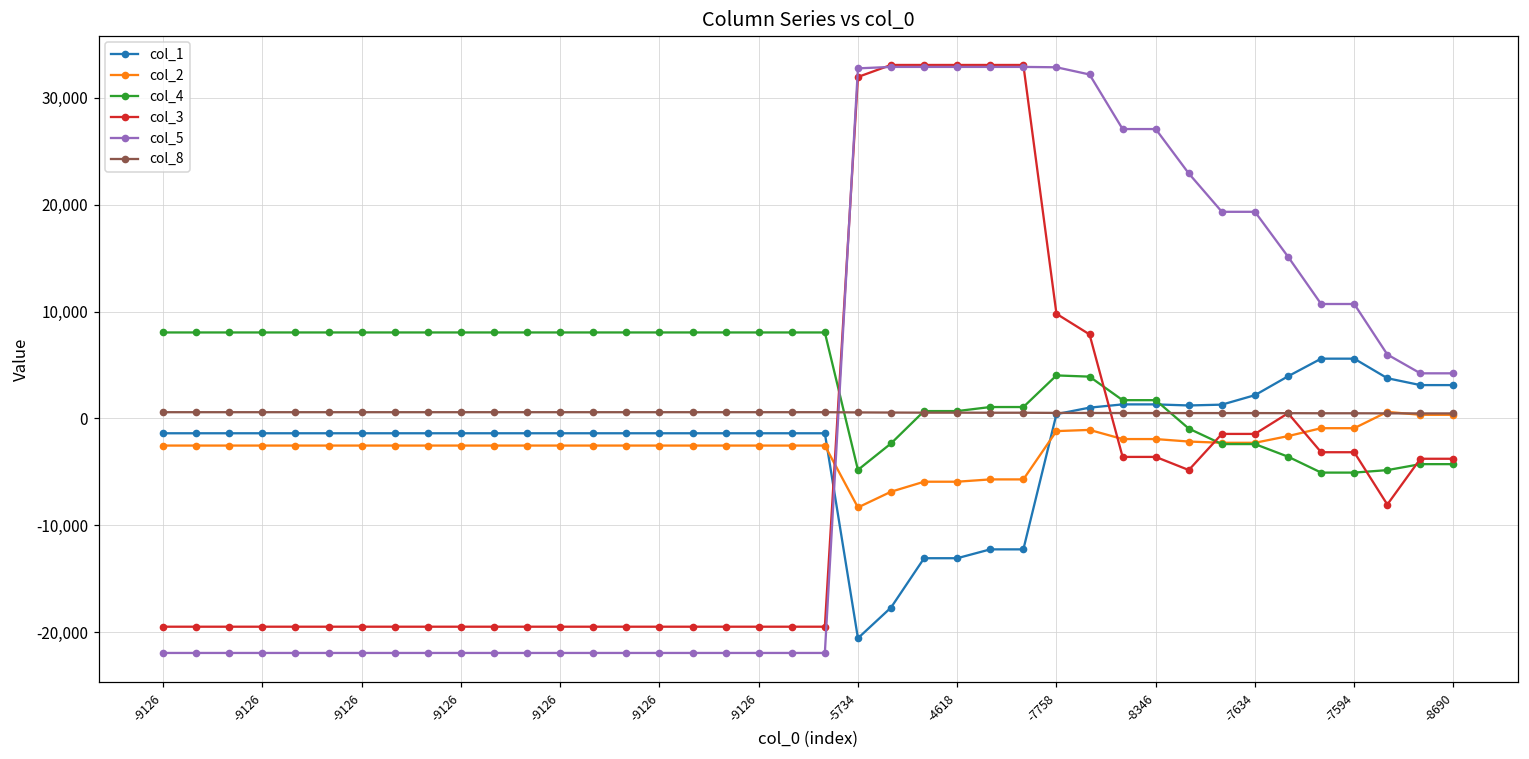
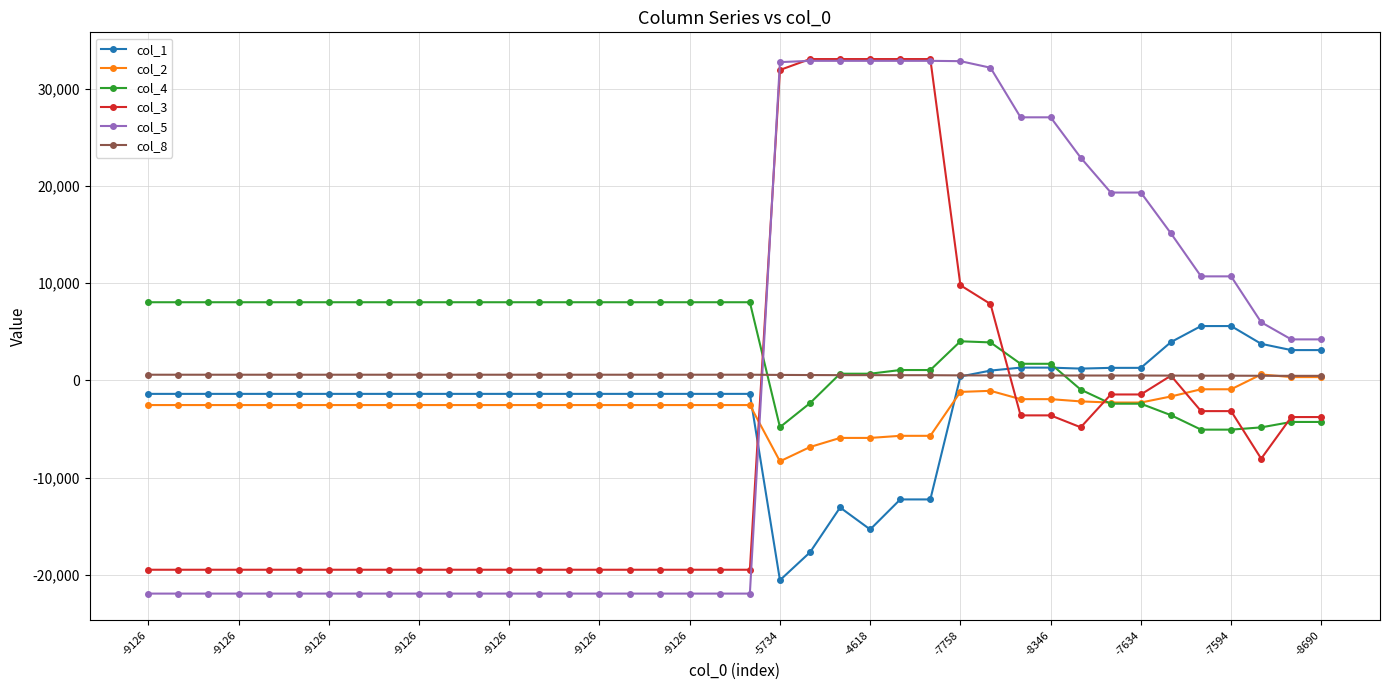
  {
    "col_1": {
      "-5734": "-21,000",
-     "-4618": "-13,000",
+     "-4618": "-15,000",
      "-8346": "1,000",
-     "-7634": "2,000",
+     "-7634": "1,000",
      "-7594": "6,000",
      "-8690": "3,000"
    },
    "col_2": {
      "-5734": "-8,000",
      "-4618": "-6,000",
      "-7758": "-1,000",
      "-8346": "-2,000",
      "-7594": "-1,000"
    },
    "col_4": {
      "-5734": "-5,000",
      "-7758": "4,000",
      "-8346": "2,000",
      "-7594": "-5,000",
      "-8690": "-4,000"
    },
    "col_3": {
      "-5734": "32,000",
      "-7758": "10,000",
      "-8346": "-4,000",
      "-7634": "-1,000",
      "-7594": "-3,000",
      "-8690": "-4,000"
    },
    "col_5": {
      "-5734": "33,000",
      "-7758": "33,000",
      "-8346": "27,000",
      "-7634": "19,000",
      "-7594": "11,000",
      "-8690": "4,000"
    },
    "col_8": {
      "-5734": "1,000",
      "-8346": "1,000",
      "-7634": "1,000",
      "-7594": "0"
    }
  }
